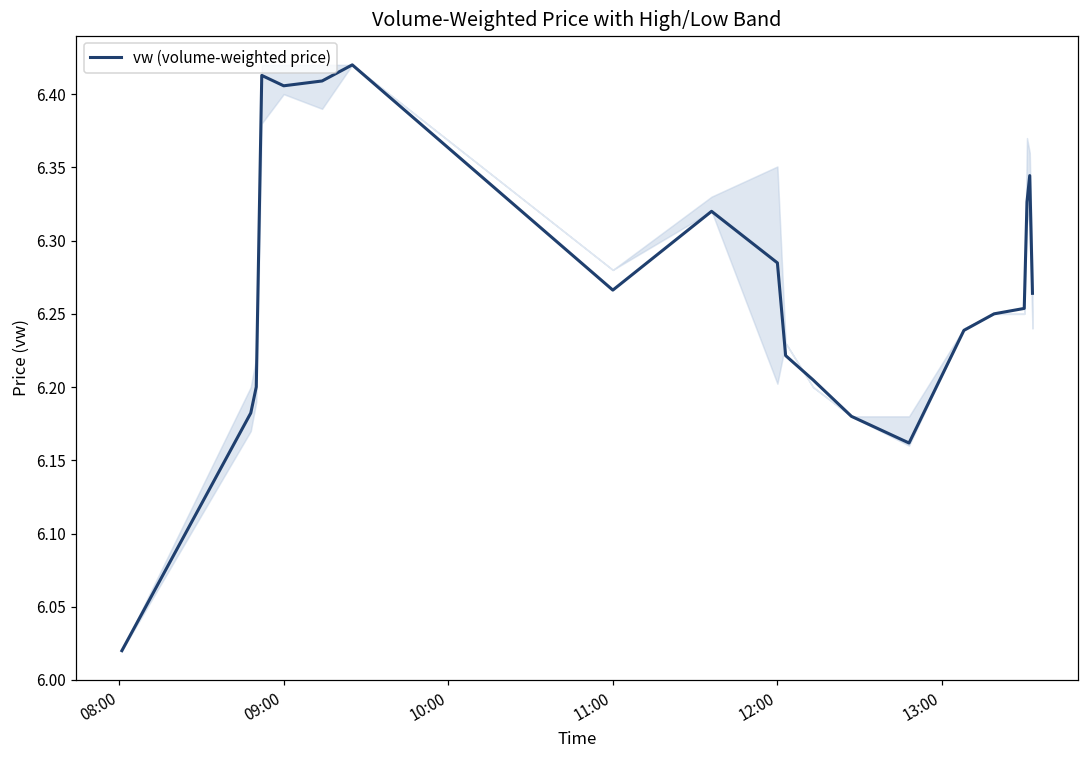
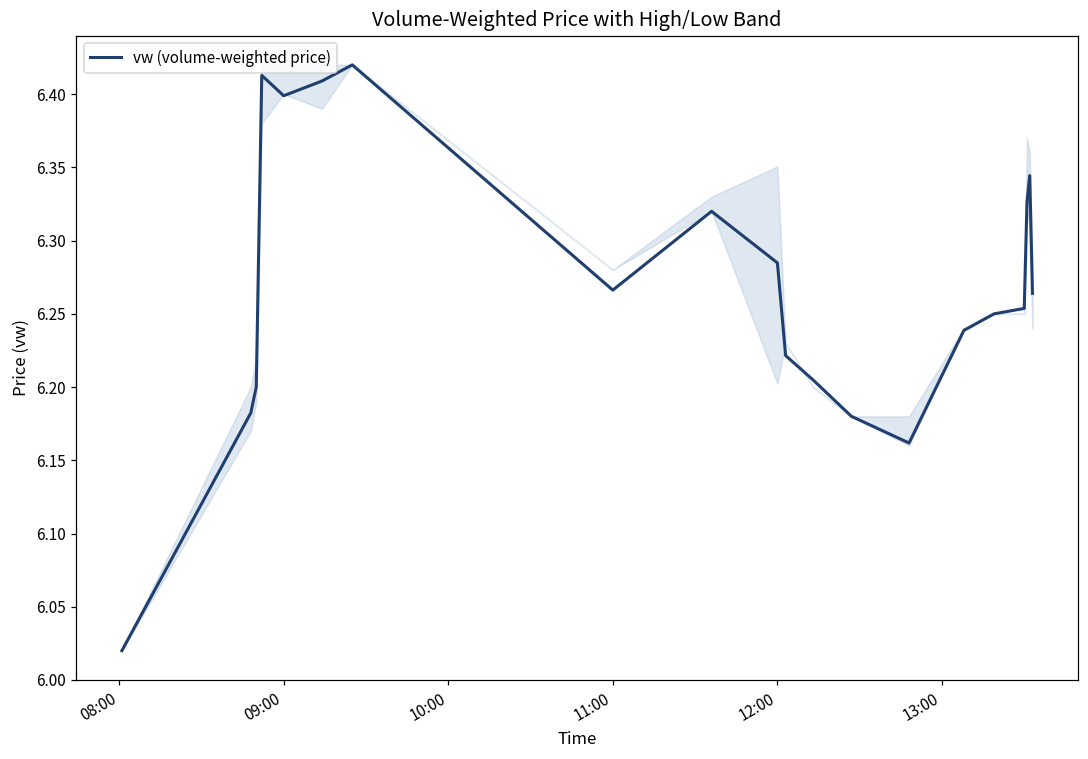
  {
    "vw (volume-weighted price)": {
-     "09:00": 6.406,
+     "09:00": 6.399,
      "11:00": 6.266,
      "12:00": 6.285
    }
  }
